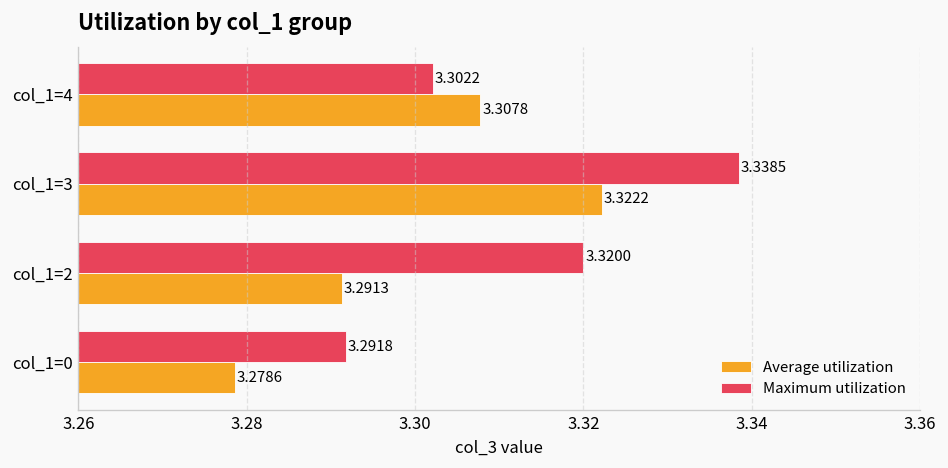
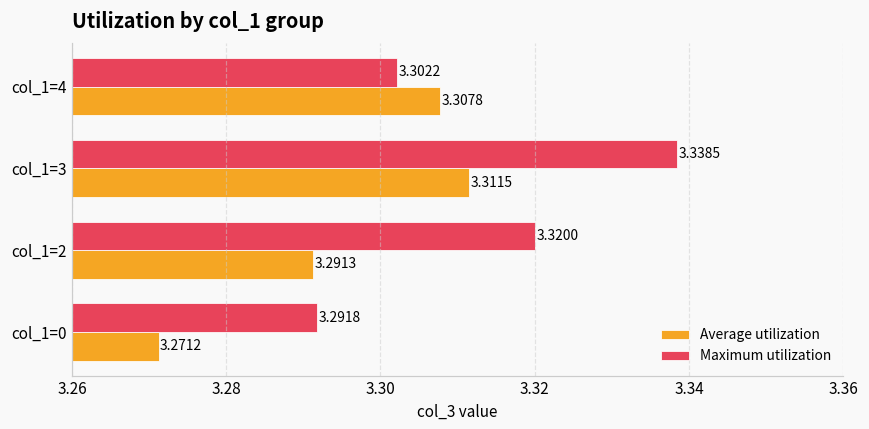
  {
    "Average utilization": {
      "col_1=4": 3.3078,
-     "col_1=3": 3.3222,
+     "col_1=3": 3.3115,
      "col_1=2": 3.2913,
-     "col_1=0": 3.2786
+     "col_1=0": 3.2712
    },
    "Maximum utilization": {
      "col_1=4": 3.3022,
      "col_1=3": 3.3385,
      "col_1=2": 3.3200,
      "col_1=0": 3.2918
    }
  }
